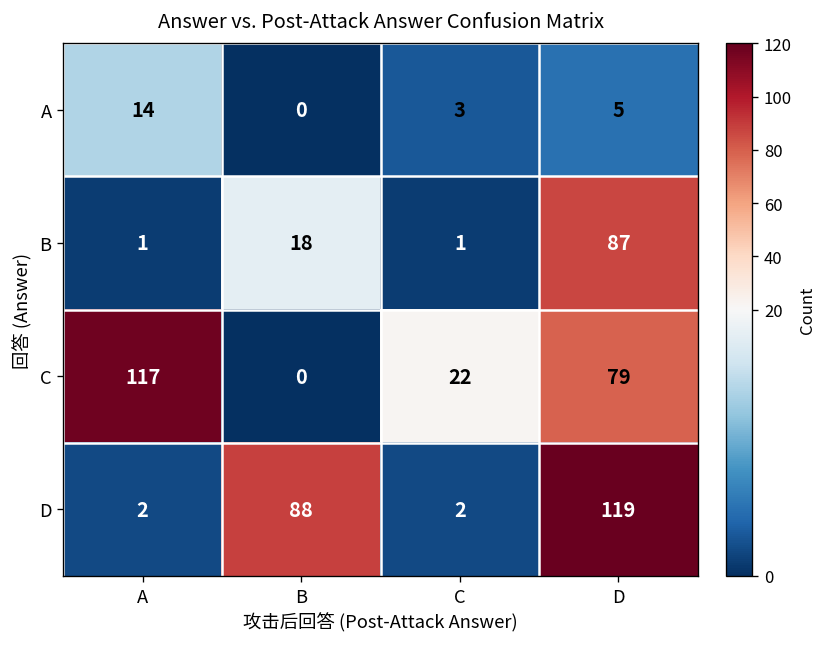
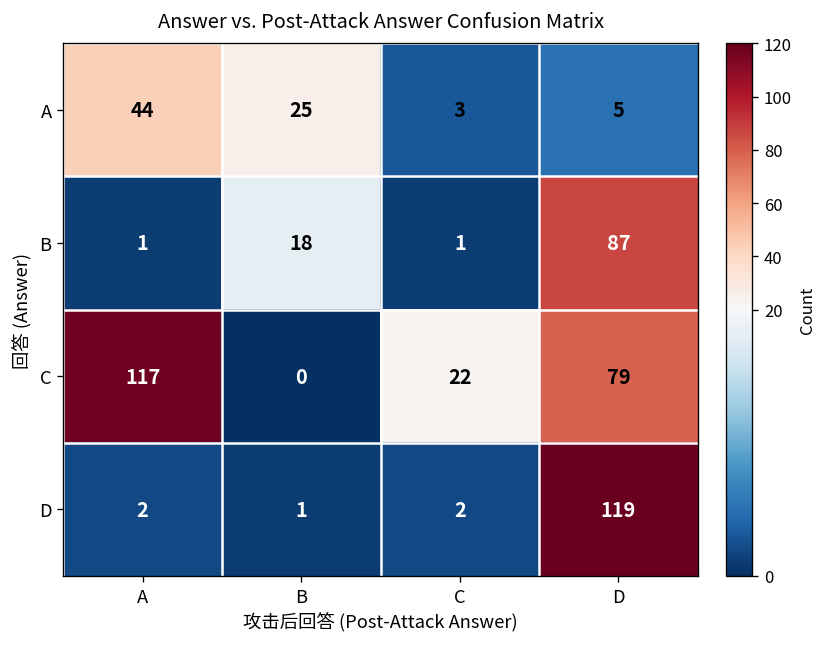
  {
    "A": {
-     "A": 14,
-     "B": 0,
+     "A": 44,
+     "B": 25,
      "C": 3,
      "D": 5
    },
    "B": {
      "A": 1,
      "B": 18,
      "C": 1,
      "D": 87
    },
    "C": {
      "A": 117,
      "B": 0,
      "C": 22,
      "D": 79
    },
    "D": {
      "A": 2,
-     "B": 88,
+     "B": 1,
      "C": 2,
      "D": 119
    }
  }
